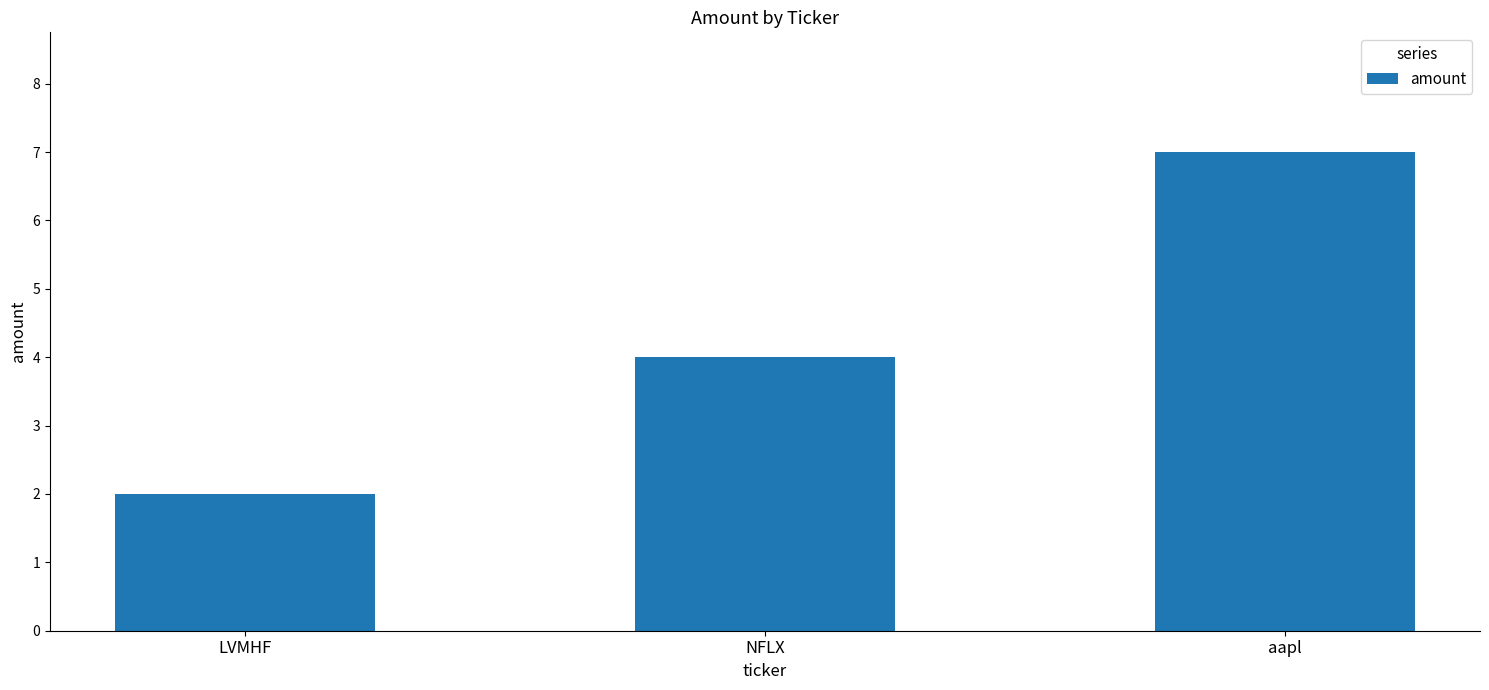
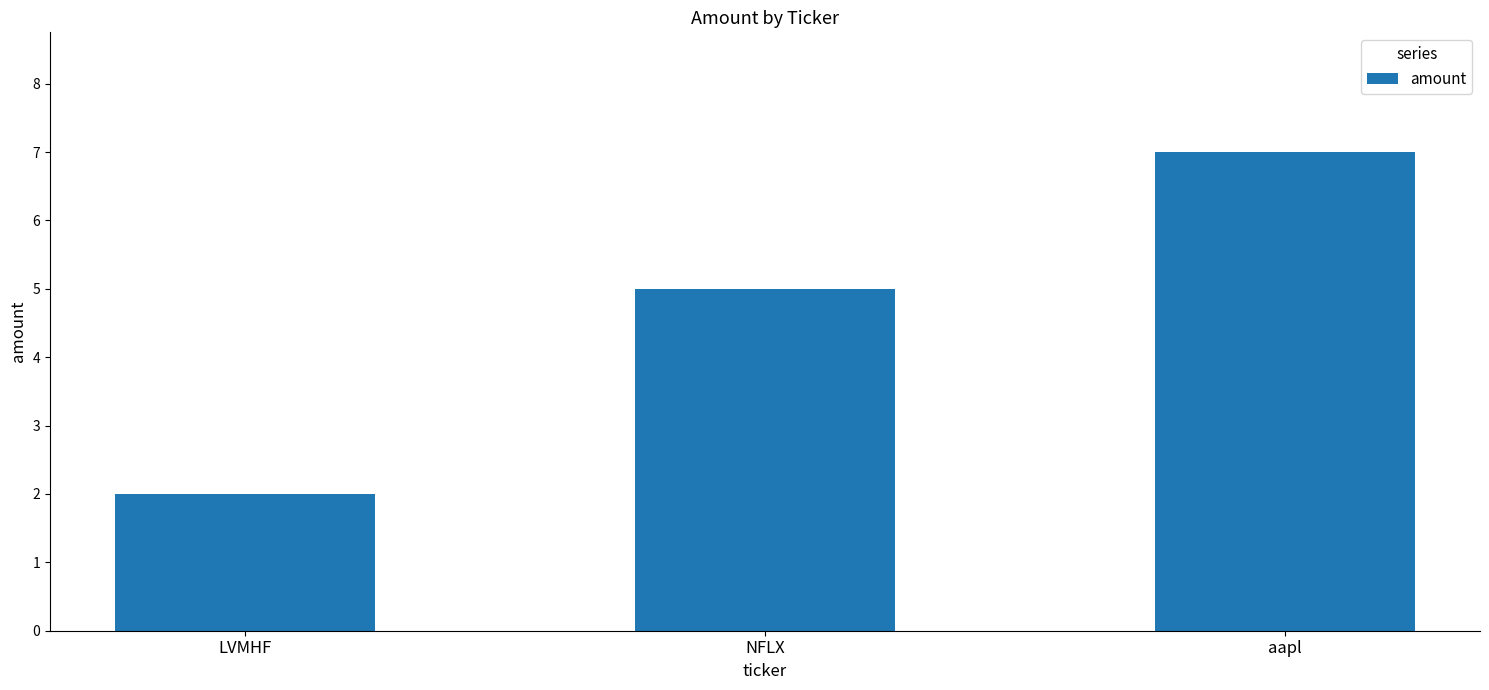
  {
    "LVMHF": 2,
-   "NFLX": 4,
+   "NFLX": 5,
    "aapl": 7
  }
